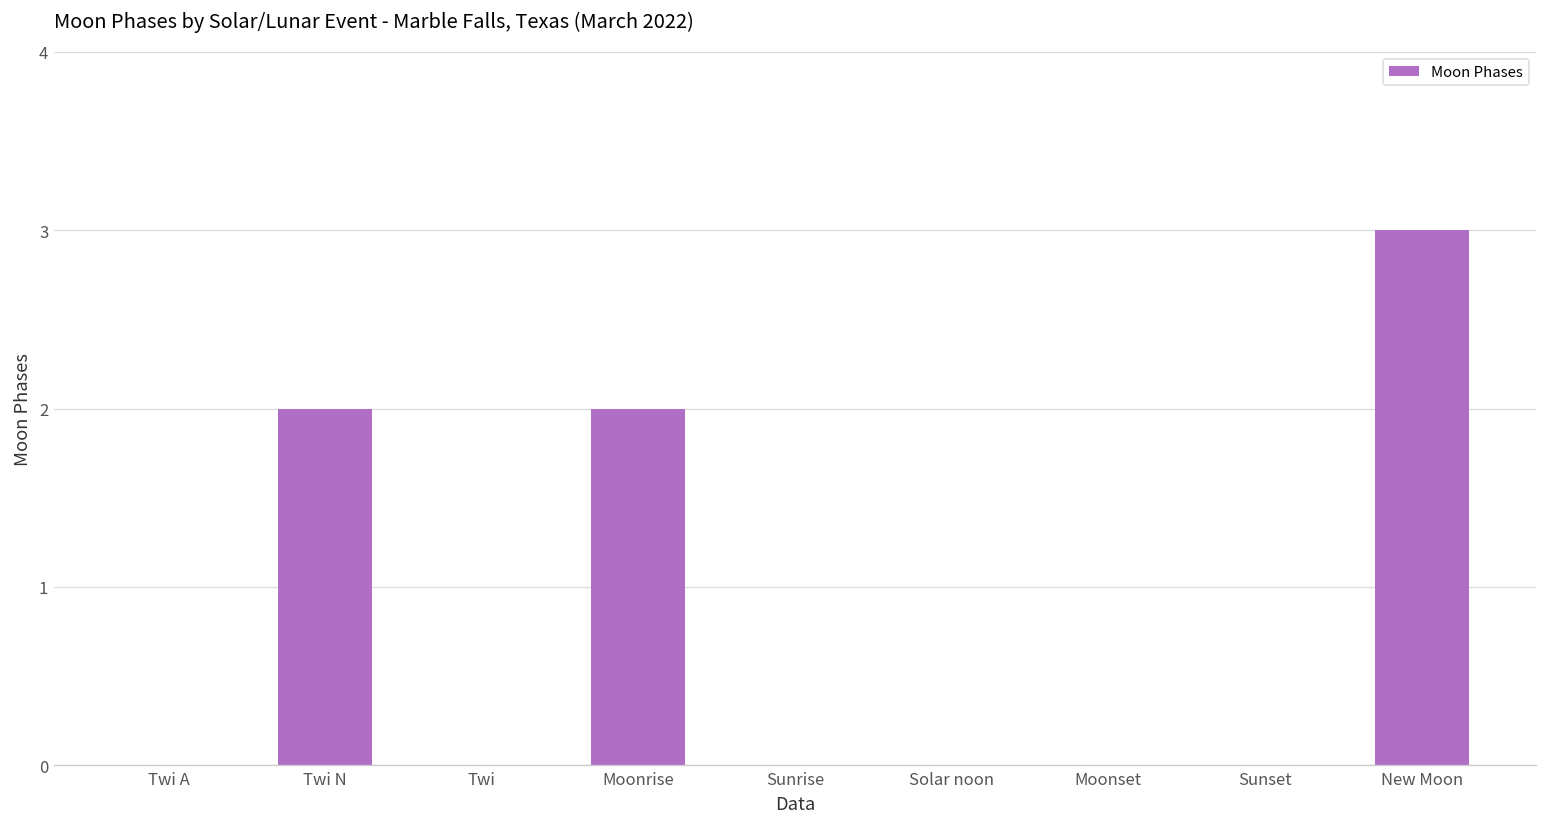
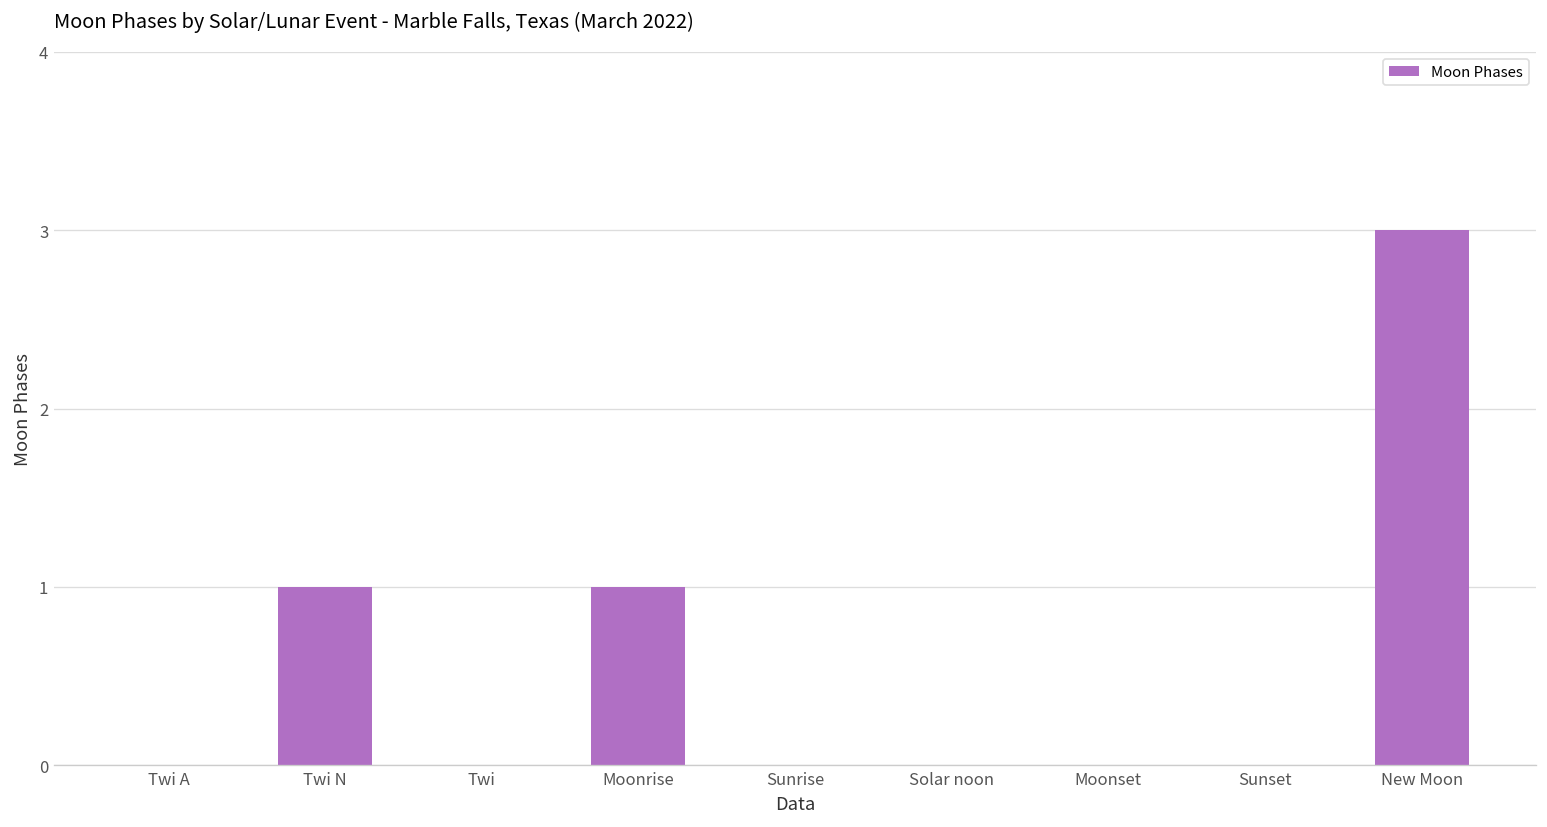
  {
    "Twi A": 0,
-   "Twi N": 2,
+   "Twi N": 1,
    "Twi": 0,
-   "Moonrise": 2,
+   "Moonrise": 1,
    "Sunrise": 0,
    "Solar noon": 0,
    "Moonset": 0,
    "Sunset": 0,
    "New Moon": 3
  }
